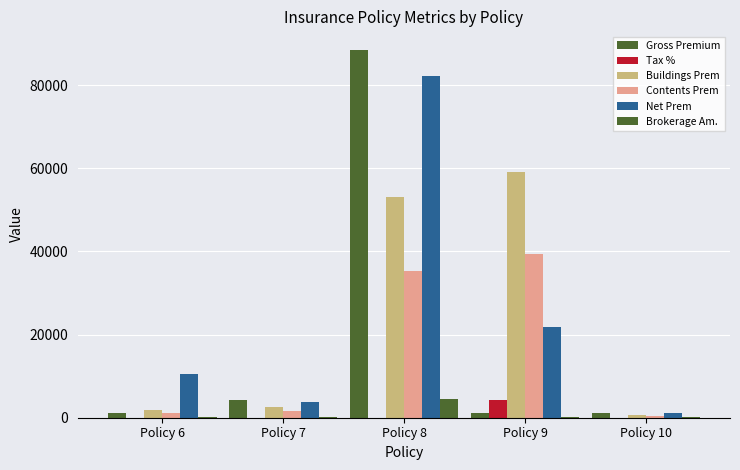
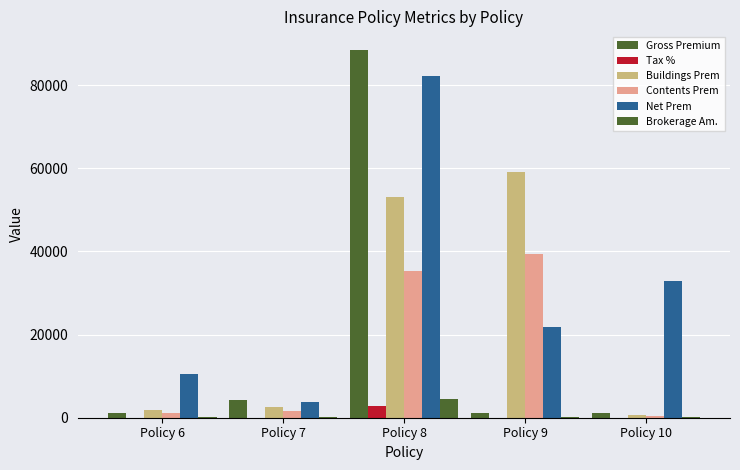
  {
    "Tax %": {
-     "Policy 8": 0,
-     "Policy 9": 4000
+     "Policy 8": 3000,
+     "Policy 9": 0
    },
    "Net Prem": {
      "Policy 6": 10000,
      "Policy 7": 4000,
      "Policy 8": 82000,
      "Policy 9": 22000,
-     "Policy 10": 1000
+     "Policy 10": 33000
    }
  }
